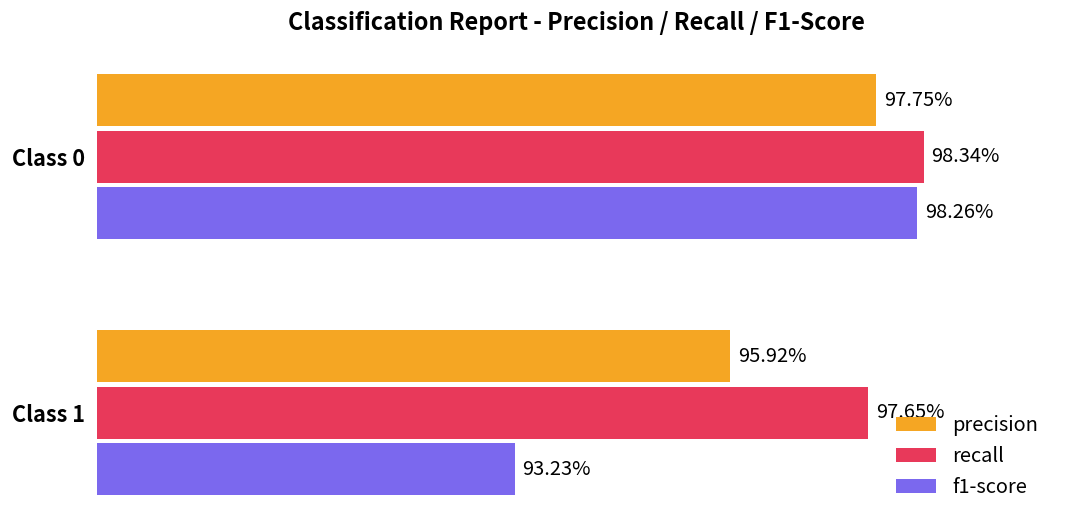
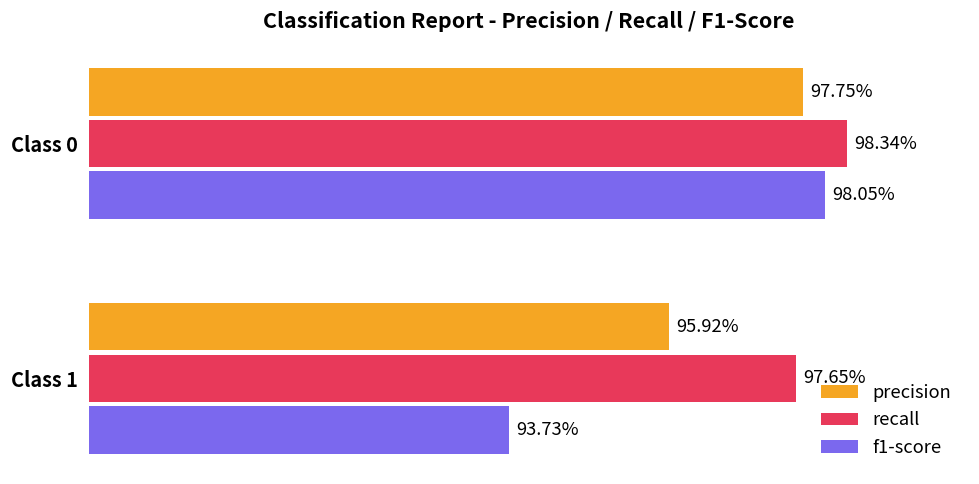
  {
    "precision": {
      "Class 0": "97.75%",
      "Class 1": "95.92%"
    },
    "recall": {
      "Class 0": "98.34%",
      "Class 1": "97.65%"
    },
    "f1-score": {
-     "Class 0": "98.26%",
-     "Class 1": "93.23%"
+     "Class 0": "98.05%",
+     "Class 1": "93.73%"
    }
  }
